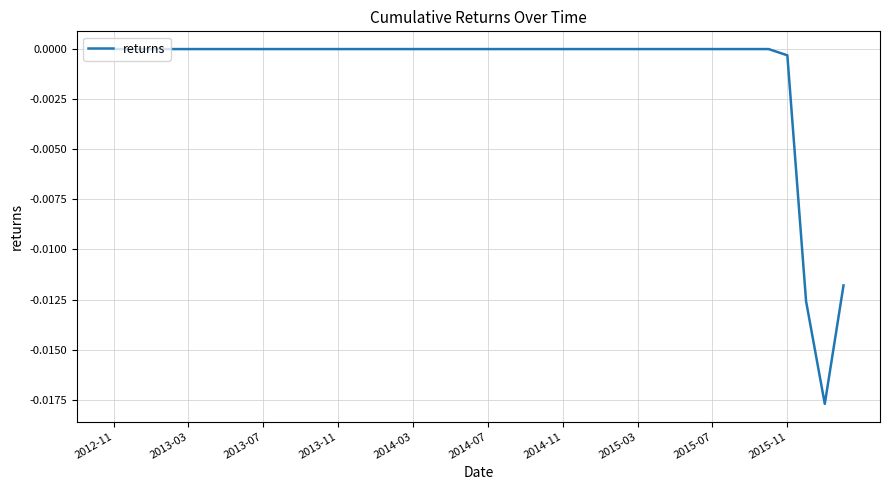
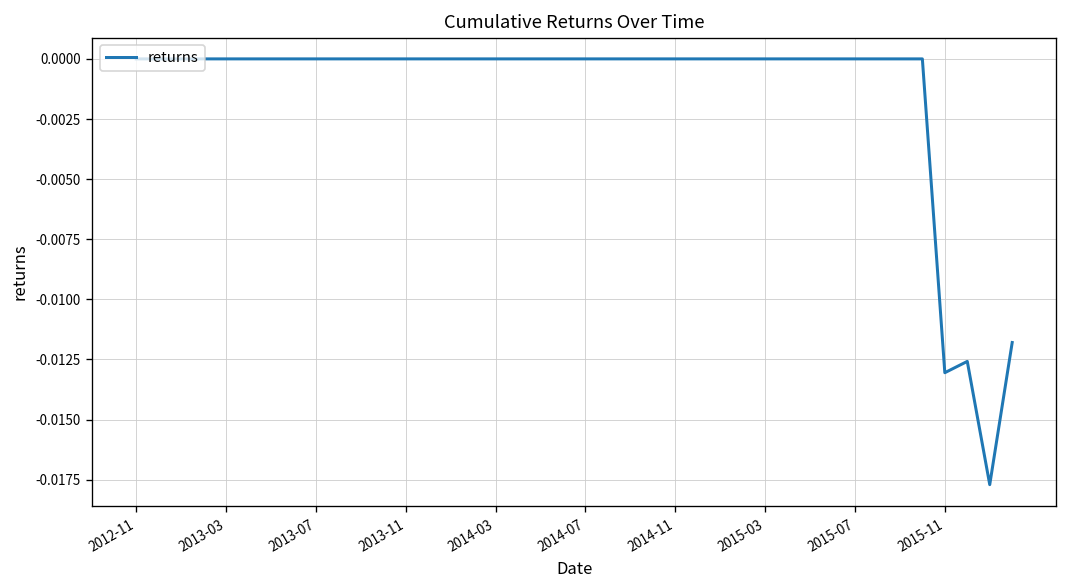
  {
    "2013-03": 0.0000,
    "2013-07": 0.0000,
    "2013-11": 0.0000,
    "2014-03": 0.0000,
    "2014-07": 0.0000,
    "2014-11": 0.0000,
    "2015-03": 0.0000,
    "2015-07": 0.0000,
-   "2015-11": -0.0003
+   "2015-11": -0.0130
  }
